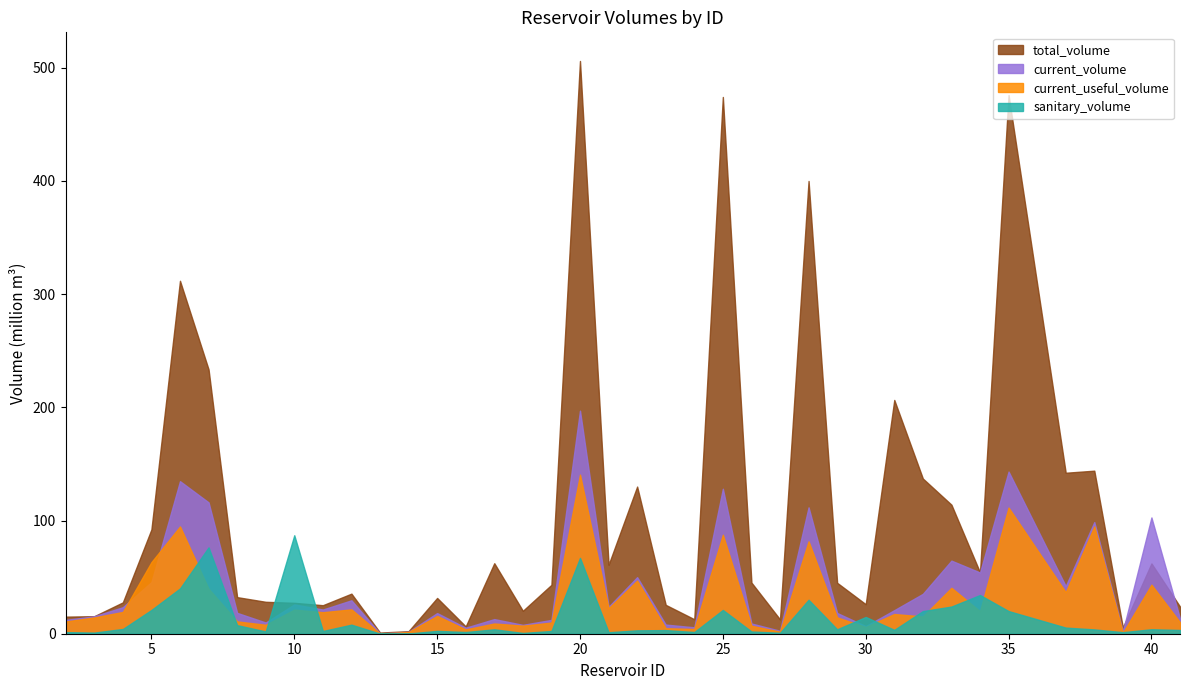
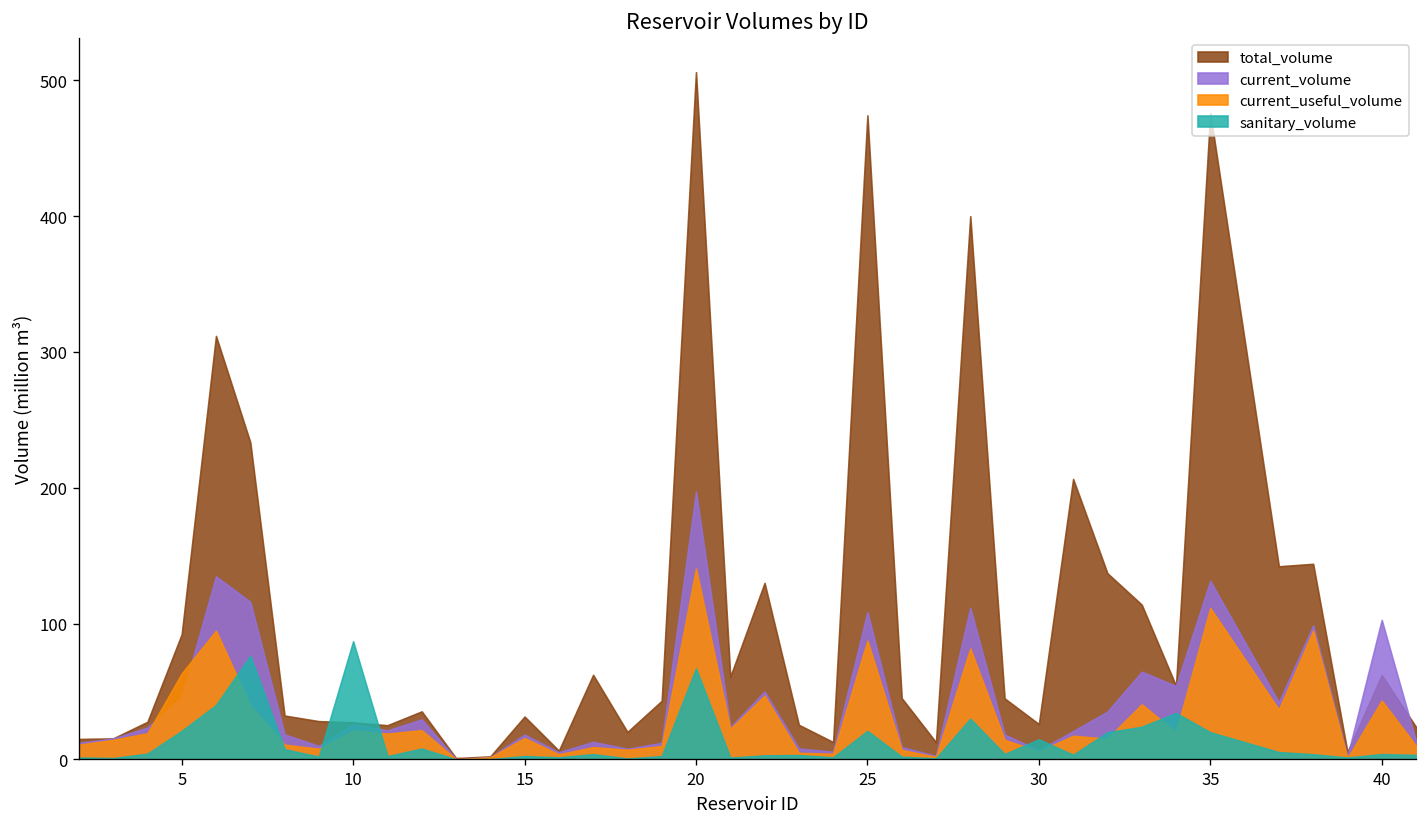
  {
    "total_volume": {
      "5": 92,
      "15": 32,
      "20": 506,
      "25": 474,
      "30": 26,
      "40": 62
    },
    "current_volume": {
      "5": 46,
      "15": 18,
      "20": 197,
-     "25": 128,
-     "35": 143,
+     "25": 108,
+     "35": 131,
      "40": 103
    },
    "current_useful_volume": {
      "5": 63,
      "10": 21,
      "15": 16,
      "20": 141,
      "25": 87,
      "35": 111,
      "40": 43
    },
    "sanitary_volume": {
      "5": 21,
      "10": 87,
      "15": 3,
      "20": 67,
      "25": 21,
      "30": 15,
      "35": 20,
      "40": 4
    }
  }
